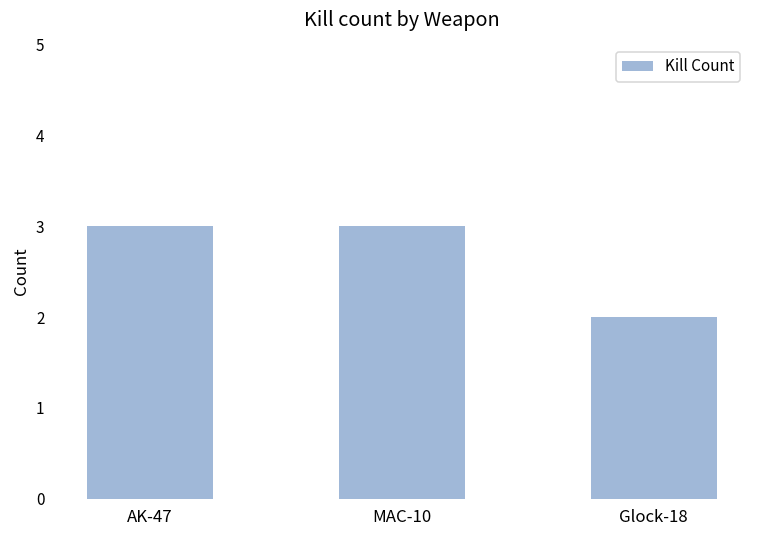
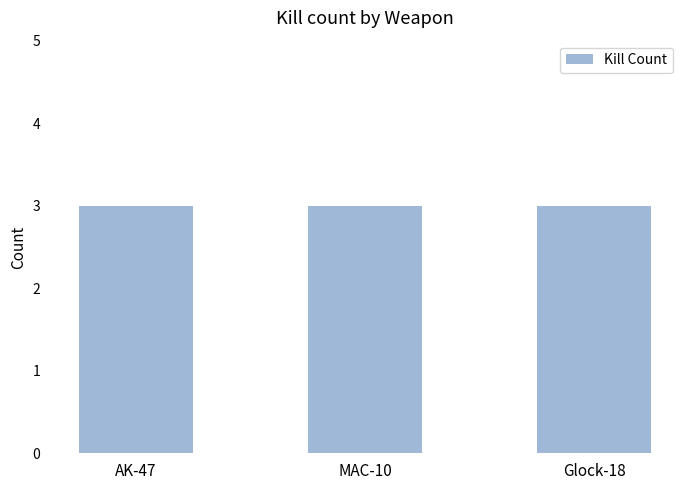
  {
    "AK-47": 3,
    "MAC-10": 3,
-   "Glock-18": 2
+   "Glock-18": 3
  }
